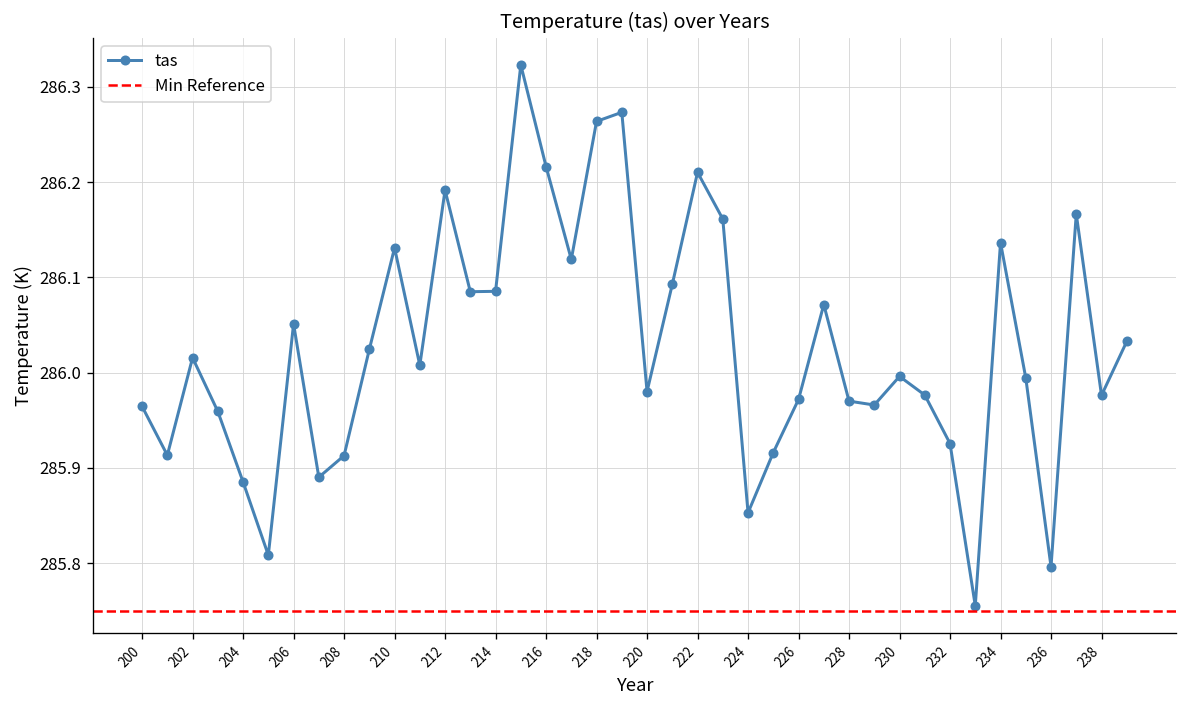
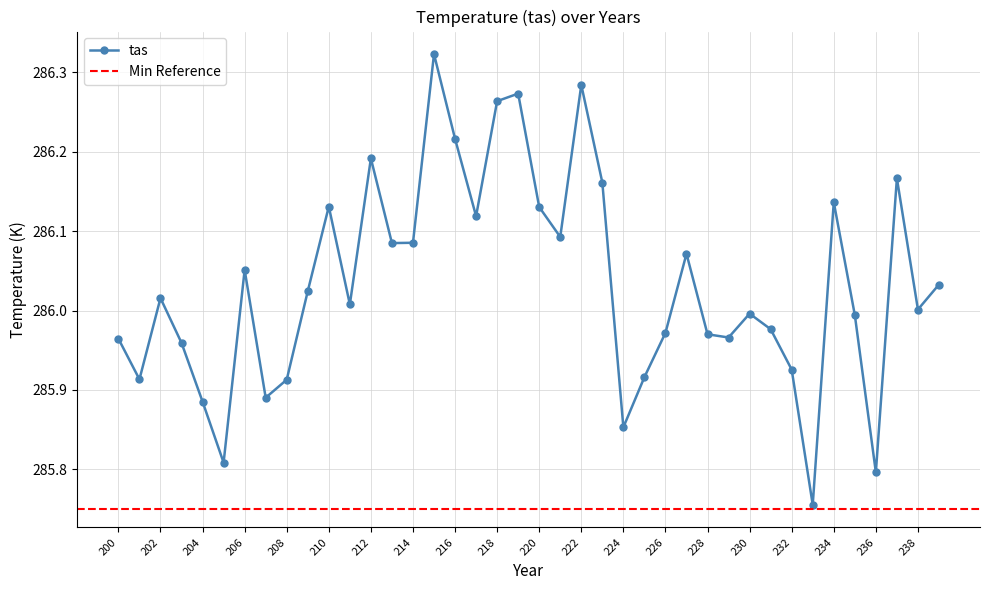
  {
    "200": 285.96,
    "202": 286.02,
    "204": 285.89,
    "206": 286.05,
    "208": 285.91,
    "210": 286.13,
    "212": 286.19,
    "214": 286.09,
    "216": 286.22,
    "218": 286.26,
-   "220": 285.98,
-   "222": 286.21,
+   "220": 286.13,
+   "222": 286.28,
    "224": 285.85,
    "226": 285.97,
    "228": 285.97,
    "230": 286.00,
    "232": 285.93,
    "234": 286.14,
    "236": 285.80,
-   "238": 285.98
+   "238": 286.00
  }
